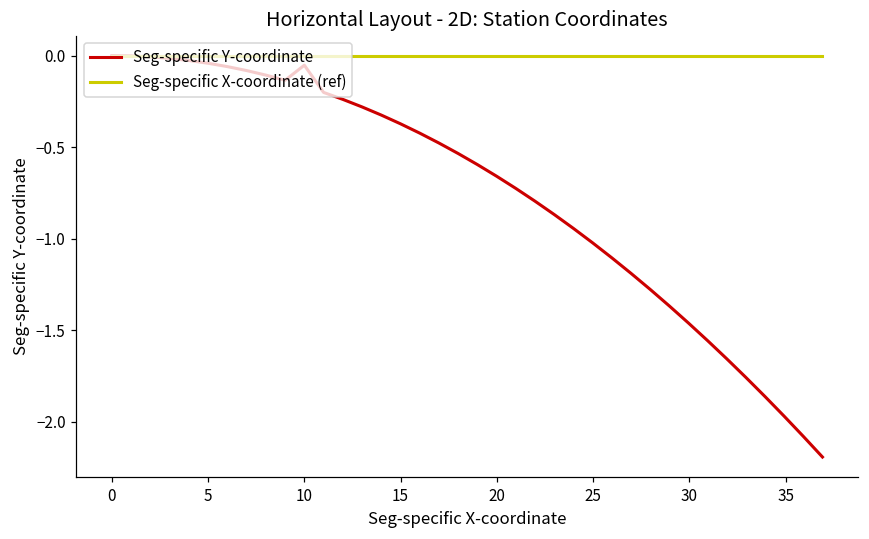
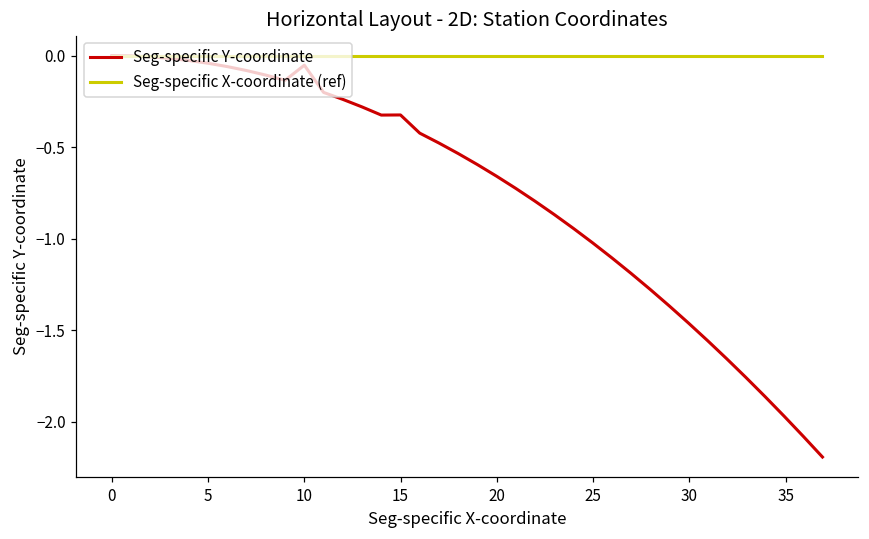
  {
    "Seg-specific Y-coordinate": {
-     "15": -0.37,
+     "15": -0.32,
      "20": -0.66
    },
    "Seg-specific X-coordinate (ref)": {
      "15": 0.00,
      "20": 0.00
    }
  }
